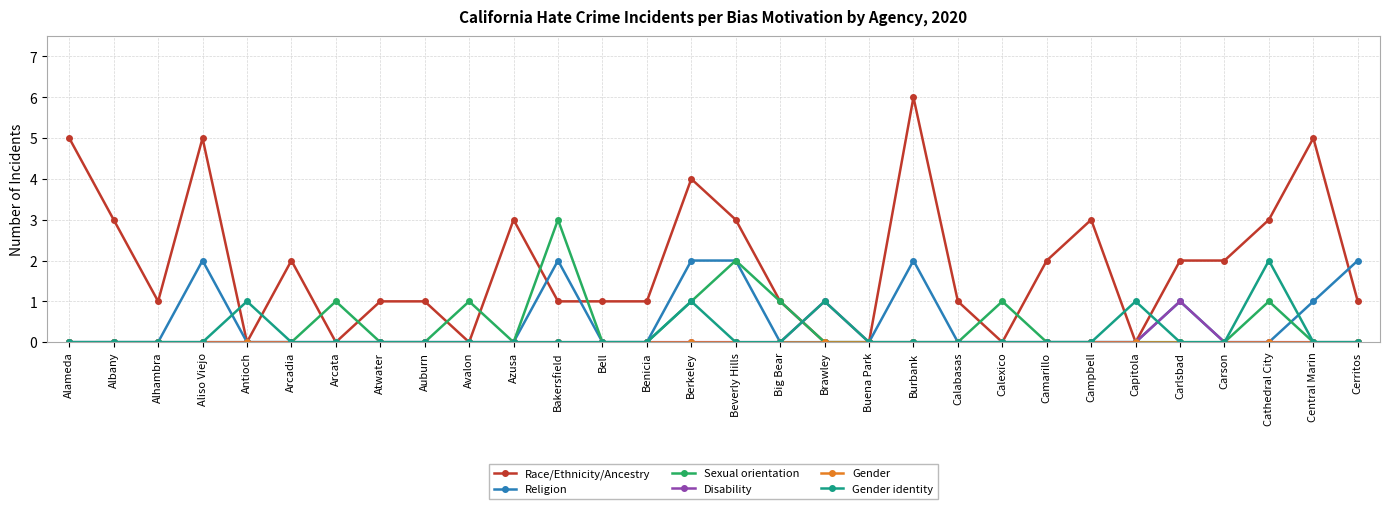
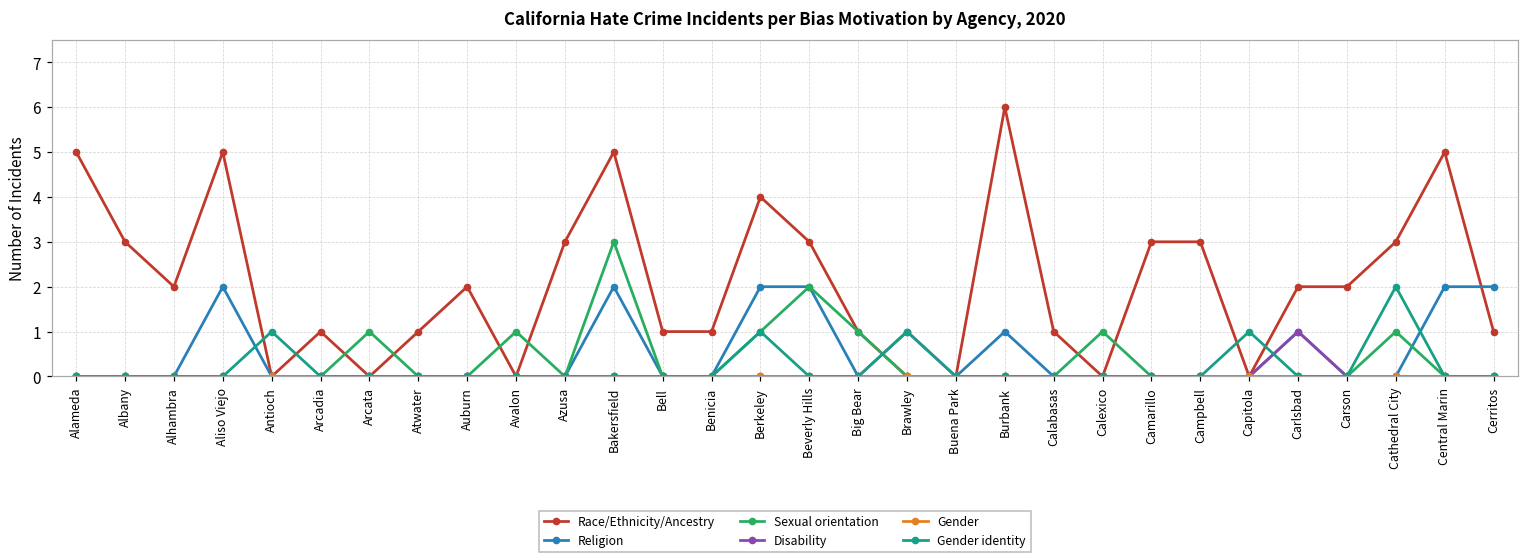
  {
    "Race/Ethnicity/Ancestry": {
      "Alameda": 5,
      "Albany": 3,
-     "Alhambra": 1,
+     "Alhambra": 2,
      "Aliso Viejo": 5,
-     "Arcadia": 2,
+     "Arcadia": 1,
      "Atwater": 1,
-     "Auburn": 1,
+     "Auburn": 2,
      "Azusa": 3,
-     "Bakersfield": 1,
+     "Bakersfield": 5,
      "Bell": 1,
      "Benicia": 1,
      "Berkeley": 4,
      "Beverly Hills": 3,
      "Burbank": 6,
      "Calabasas": 1,
-     "Camarillo": 2,
+     "Camarillo": 3,
      "Campbell": 3,
      "Carlsbad": 2,
      "Carson": 2,
      "Cathedral City": 3,
      "Central Marin": 5,
      "Cerritos": 1
    },
    "Religion": {
      "Aliso Viejo": 2,
      "Bakersfield": 2,
      "Berkeley": 2,
-     "Burbank": 2,
-     "Central Marin": 1,
+     "Burbank": 1,
+     "Central Marin": 2,
      "Cerritos": 2
    }
  }
